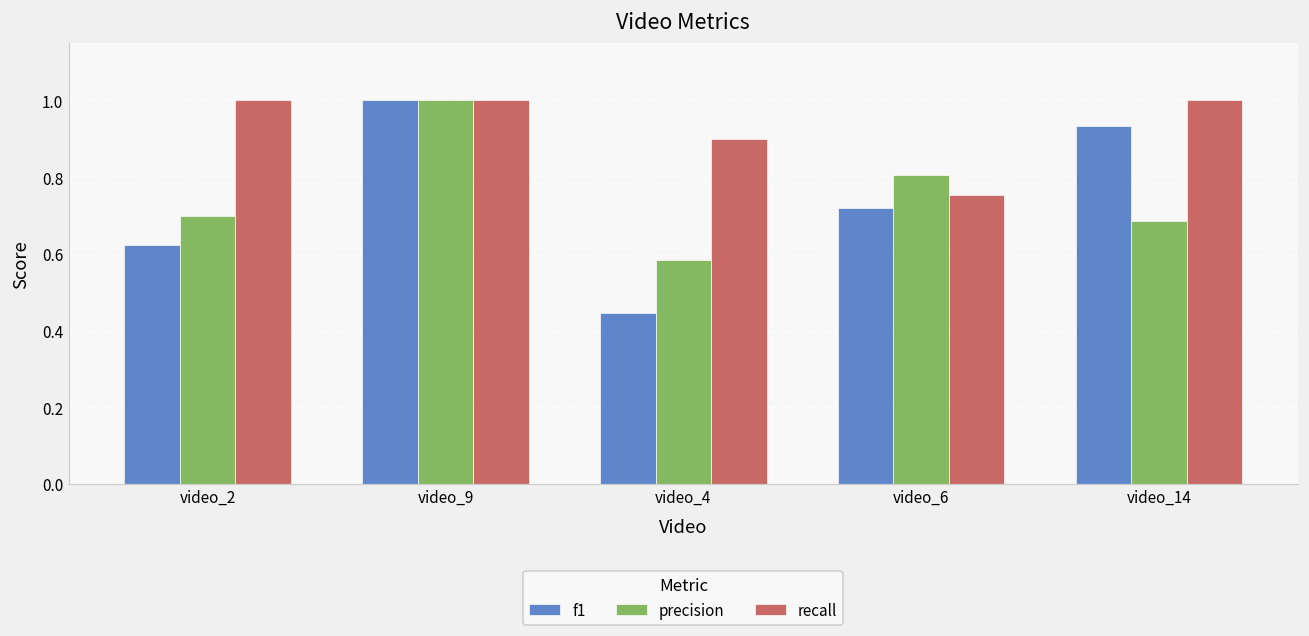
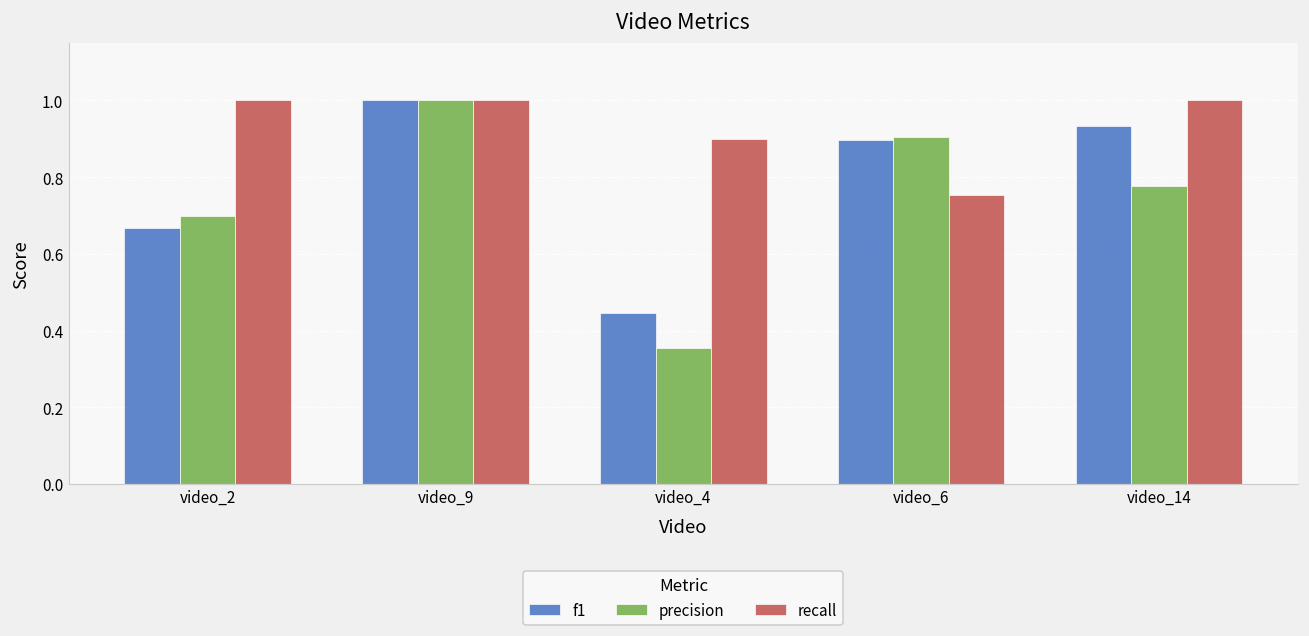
  {
    "f1": {
-     "video_2": 0.62,
+     "video_2": 0.67,
      "video_9": 1.00,
      "video_4": 0.44,
-     "video_6": 0.72,
+     "video_6": 0.90,
      "video_14": 0.93
    },
    "precision": {
      "video_2": 0.70,
      "video_9": 1.00,
-     "video_4": 0.58,
-     "video_6": 0.80,
-     "video_14": 0.69
+     "video_4": 0.35,
+     "video_6": 0.90,
+     "video_14": 0.78
    },
    "recall": {
      "video_2": 1.00,
      "video_9": 1.00,
      "video_4": 0.90,
      "video_6": 0.75,
      "video_14": 1.00
    }
  }
